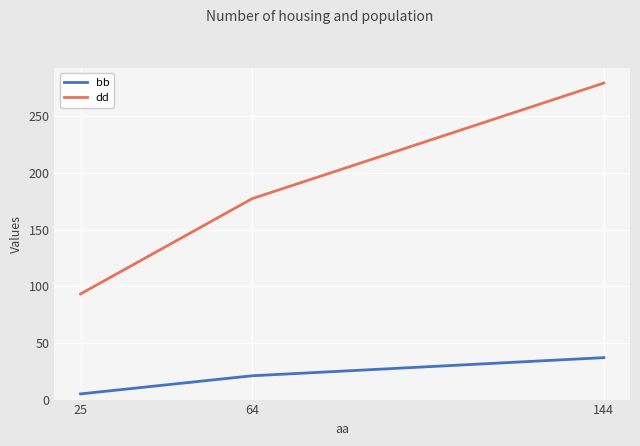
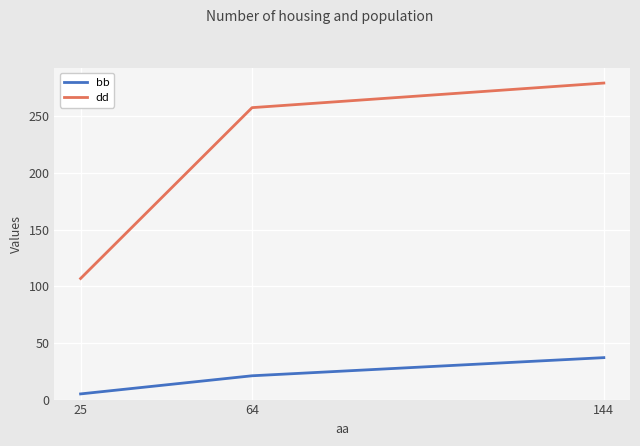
  {
    "bb": {
      "25": 5,
      "64": 21,
      "144": 37
    },
    "dd": {
-     "25": 93,
-     "64": 177,
+     "25": 107,
+     "64": 258,
      "144": 279
    }
  }
